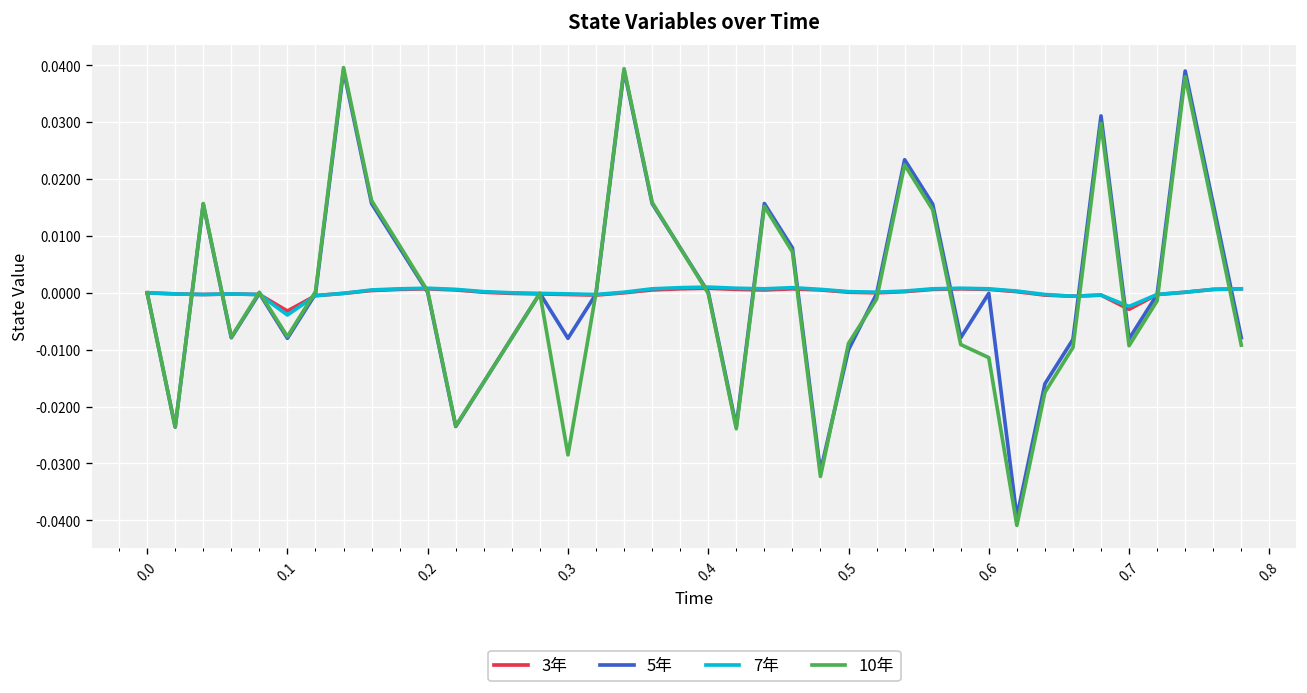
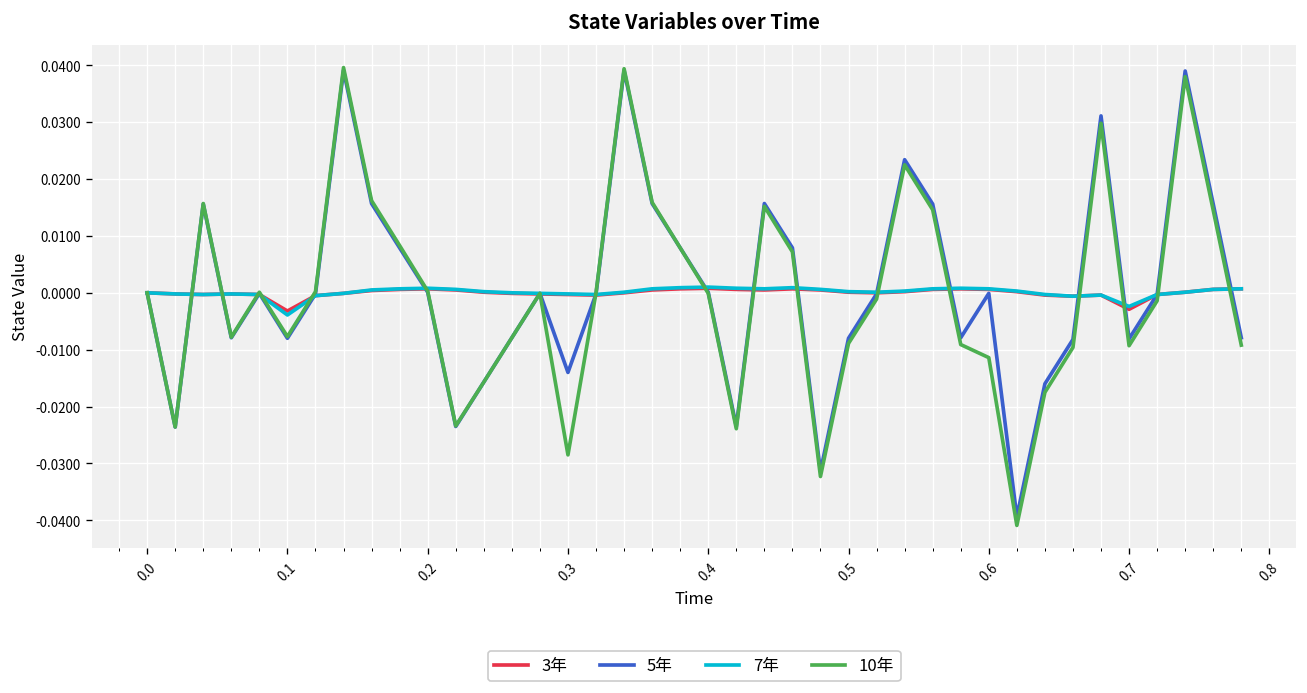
  {
    "3年": {
      "0.1": -0.003
    },
    "5年": {
-     "0.3": -0.008,
-     "0.5": -0.010,
+     "0.3": -0.014,
+     "0.5": -0.008,
      "0.6": 0.000,
      "0.7": -0.008
    },
    "7年": {
      "0.1": -0.004
    },
    "10年": {
      "0.3": -0.029,
      "0.5": -0.009,
      "0.6": -0.011,
      "0.7": -0.009
    }
  }
